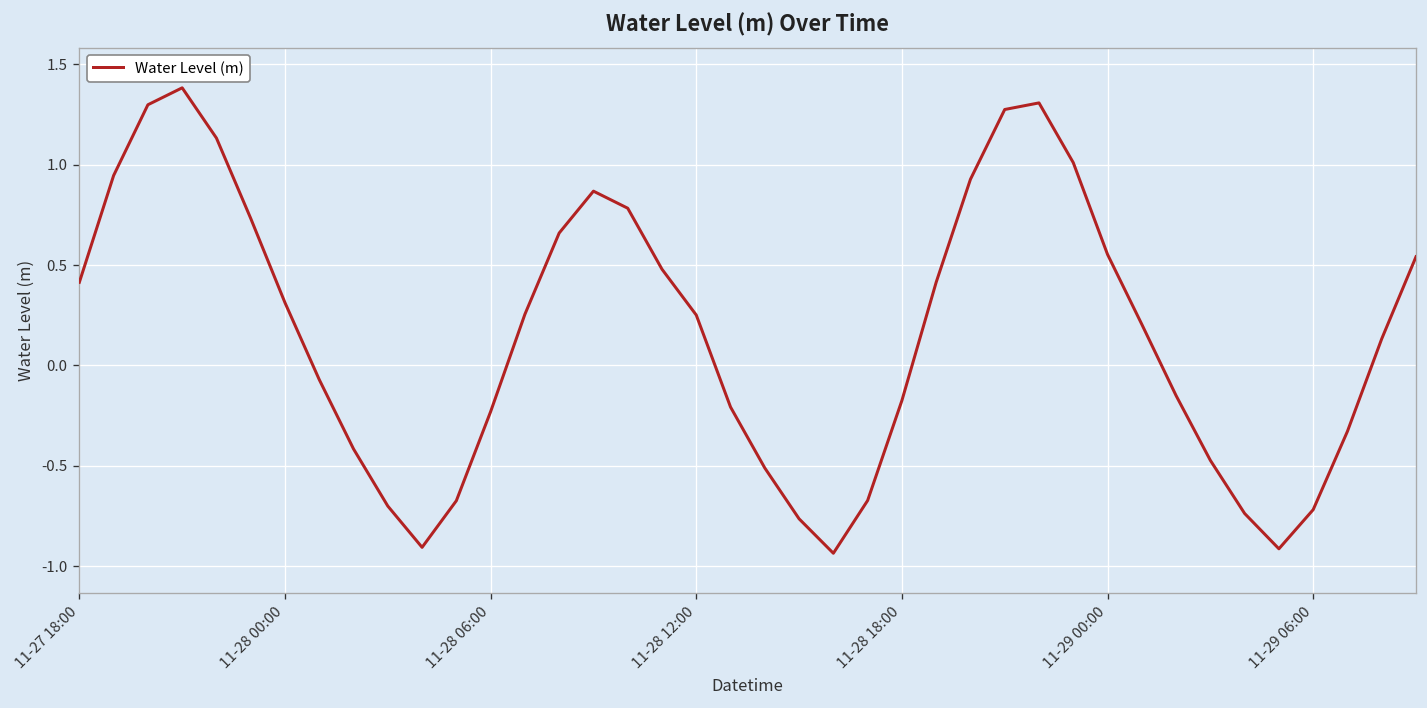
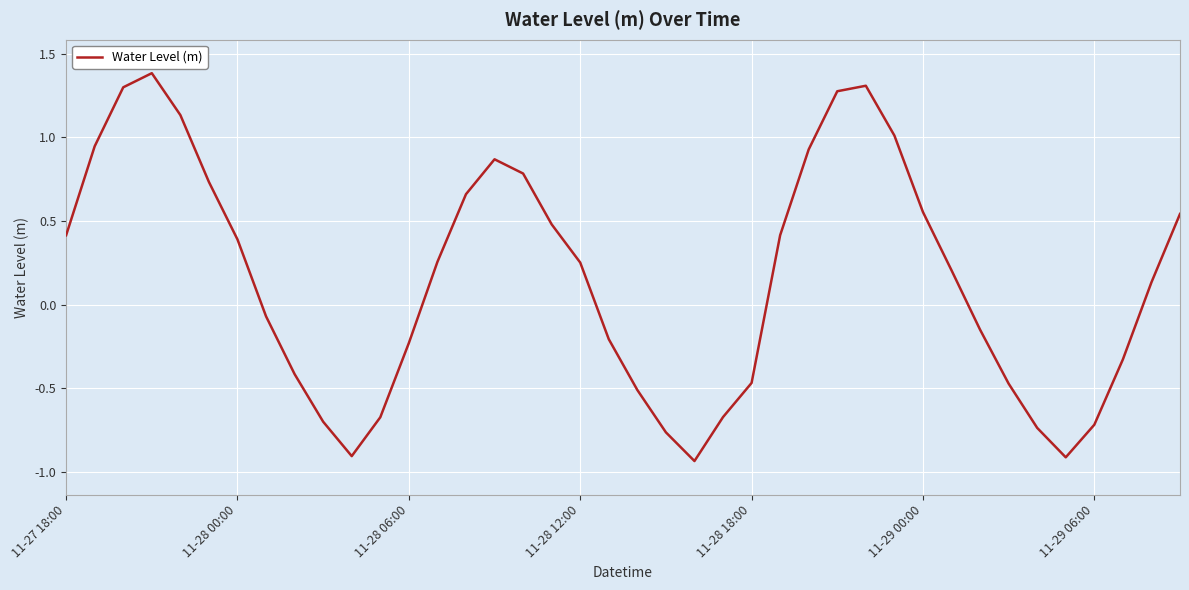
  {
    "11-27 18:00": 0.41,
-   "11-28 00:00": 0.31,
+   "11-28 00:00": 0.39,
    "11-28 06:00": -0.23,
    "11-28 12:00": 0.25,
-   "11-28 18:00": -0.17,
+   "11-28 18:00": -0.47,
    "11-29 00:00": 0.55,
    "11-29 06:00": -0.72
  }
